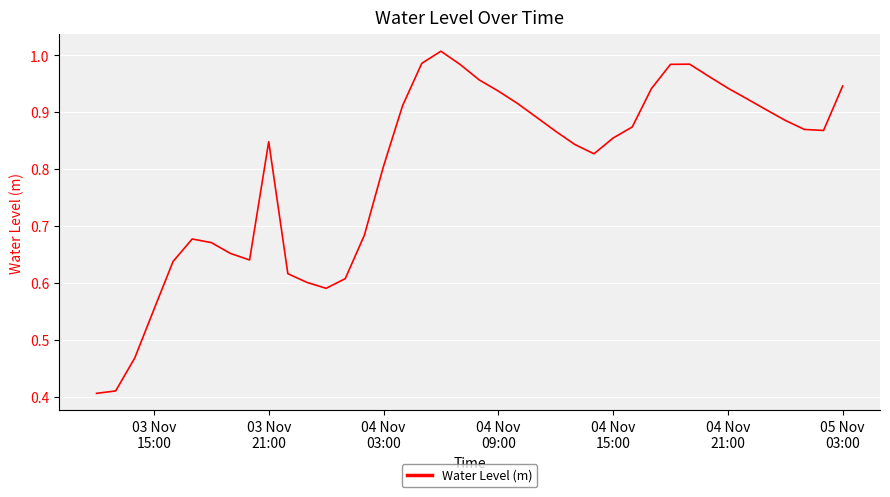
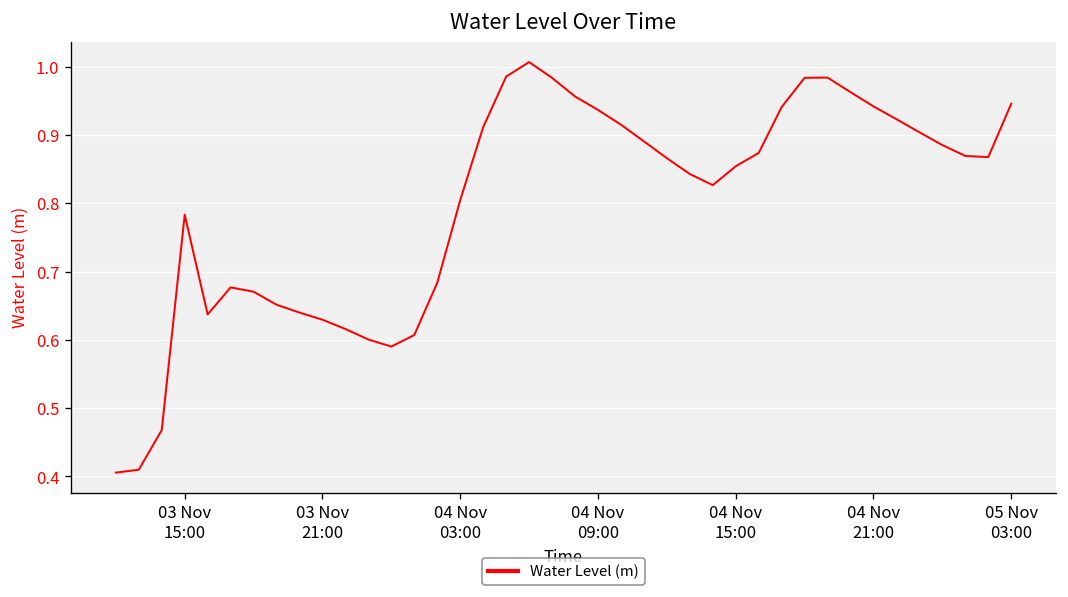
  {
-   "03 Nov 15:00": 0.55,
-   "03 Nov 21:00": 0.85,
+   "03 Nov 15:00": 0.78,
+   "03 Nov 21:00": 0.63,
    "04 Nov 03:00": 0.80,
    "04 Nov 09:00": 0.94,
    "04 Nov 15:00": 0.85,
    "04 Nov 21:00": 0.94,
    "05 Nov 03:00": 0.95
  }
